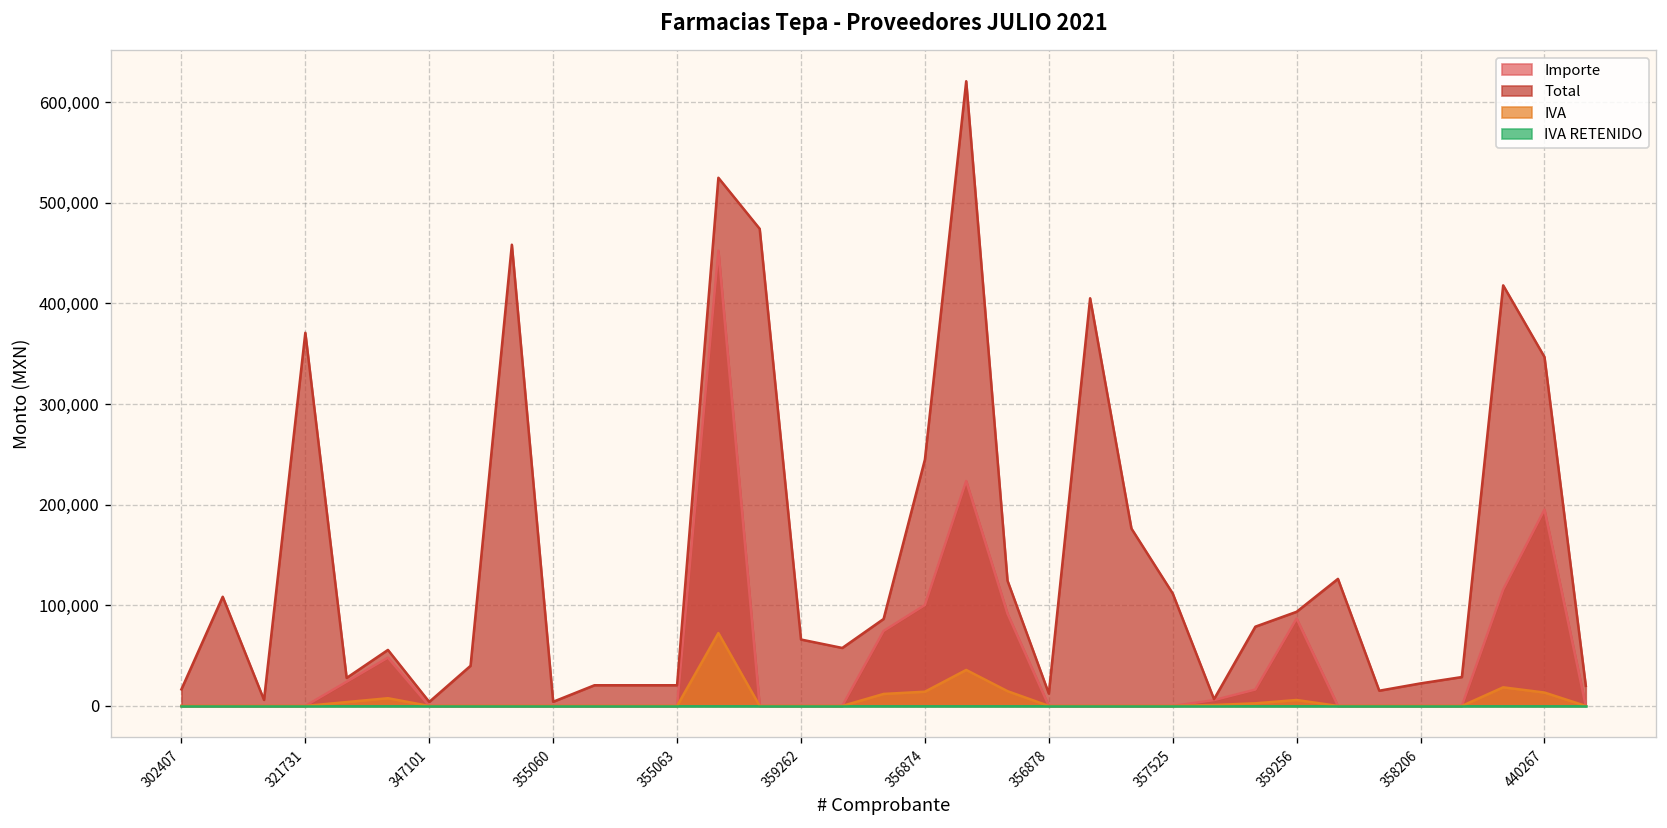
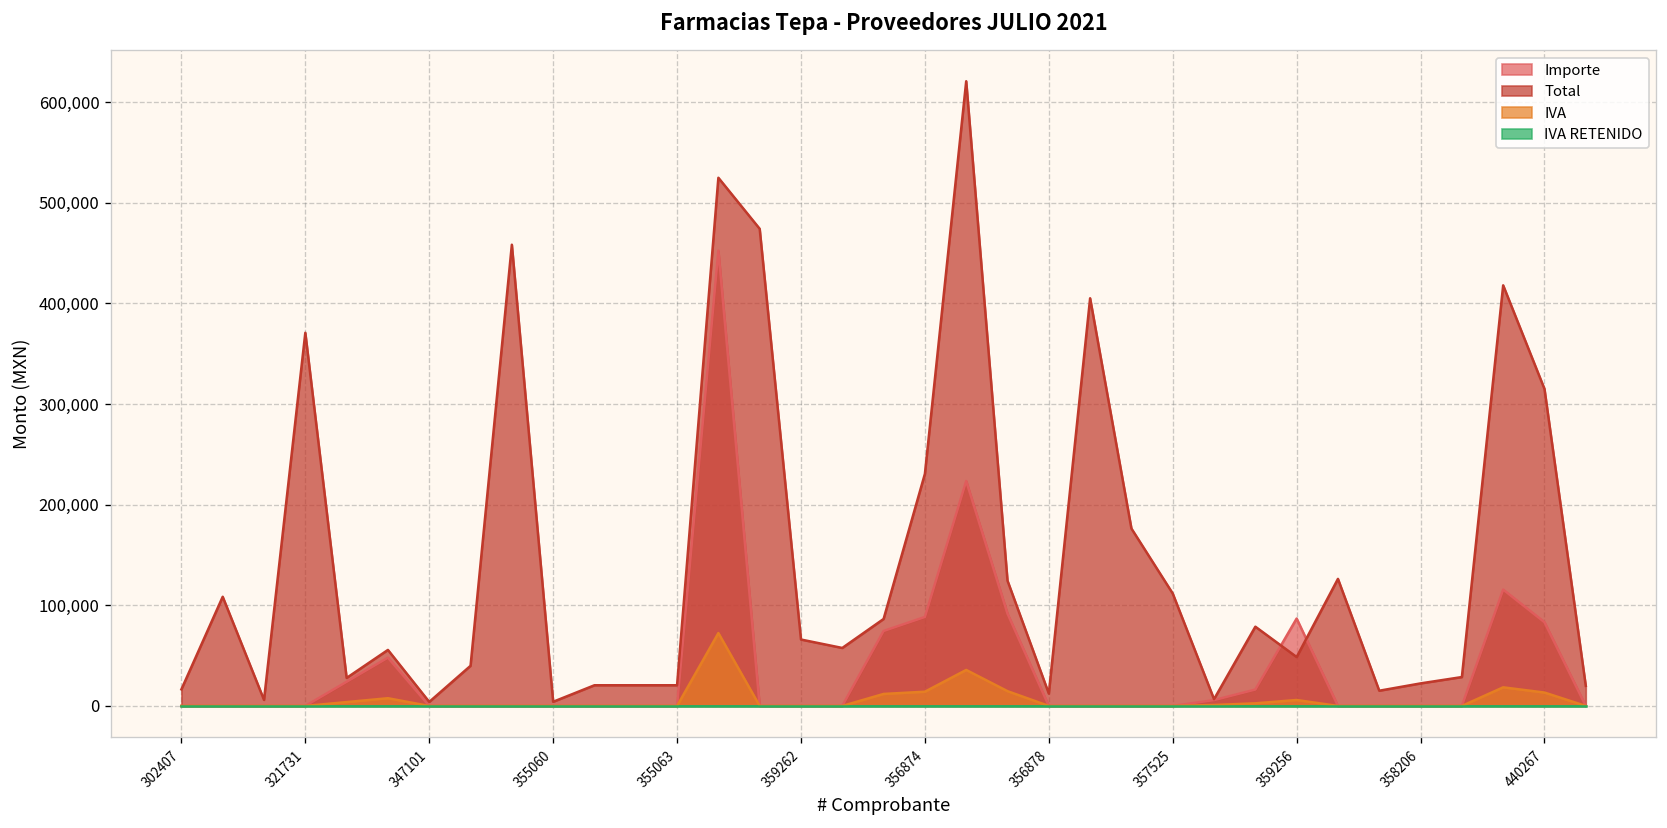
  {
    "Importe": {
-     "356874": "100,000",
+     "356874": "90,000",
      "359256": "90,000",
-     "440267": "200,000"
+     "440267": "80,000"
    },
    "Total": {
      "302407": "20,000",
      "321731": "370,000",
      "347101": "0",
      "355060": "0",
      "355063": "20,000",
      "359262": "70,000",
-     "356874": "240,000",
+     "356874": "230,000",
      "356878": "10,000",
      "357525": "110,000",
-     "359256": "90,000",
+     "359256": "50,000",
      "358206": "20,000",
-     "440267": "350,000"
+     "440267": "310,000"
    },
    "IVA": {
      "356874": "10,000",
      "359256": "10,000",
      "440267": "10,000"
    },
    "IVA RETENIDO": {
      "356874": "0",
      "359256": "0",
      "440267": "0"
    }
  }
